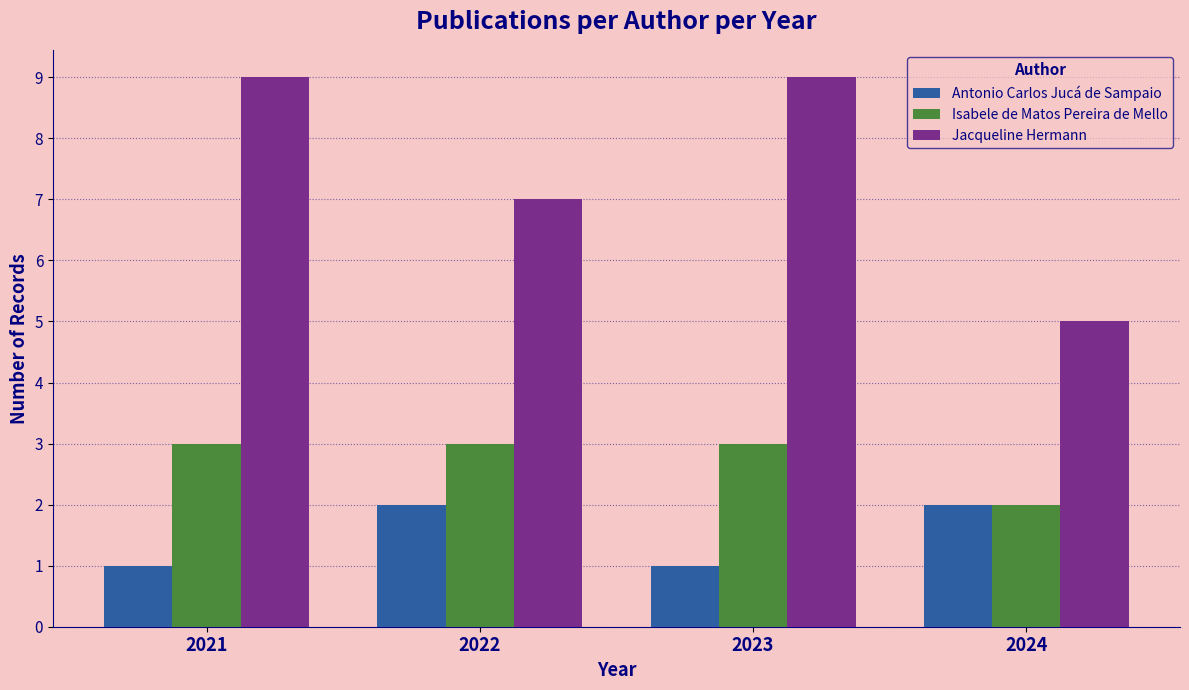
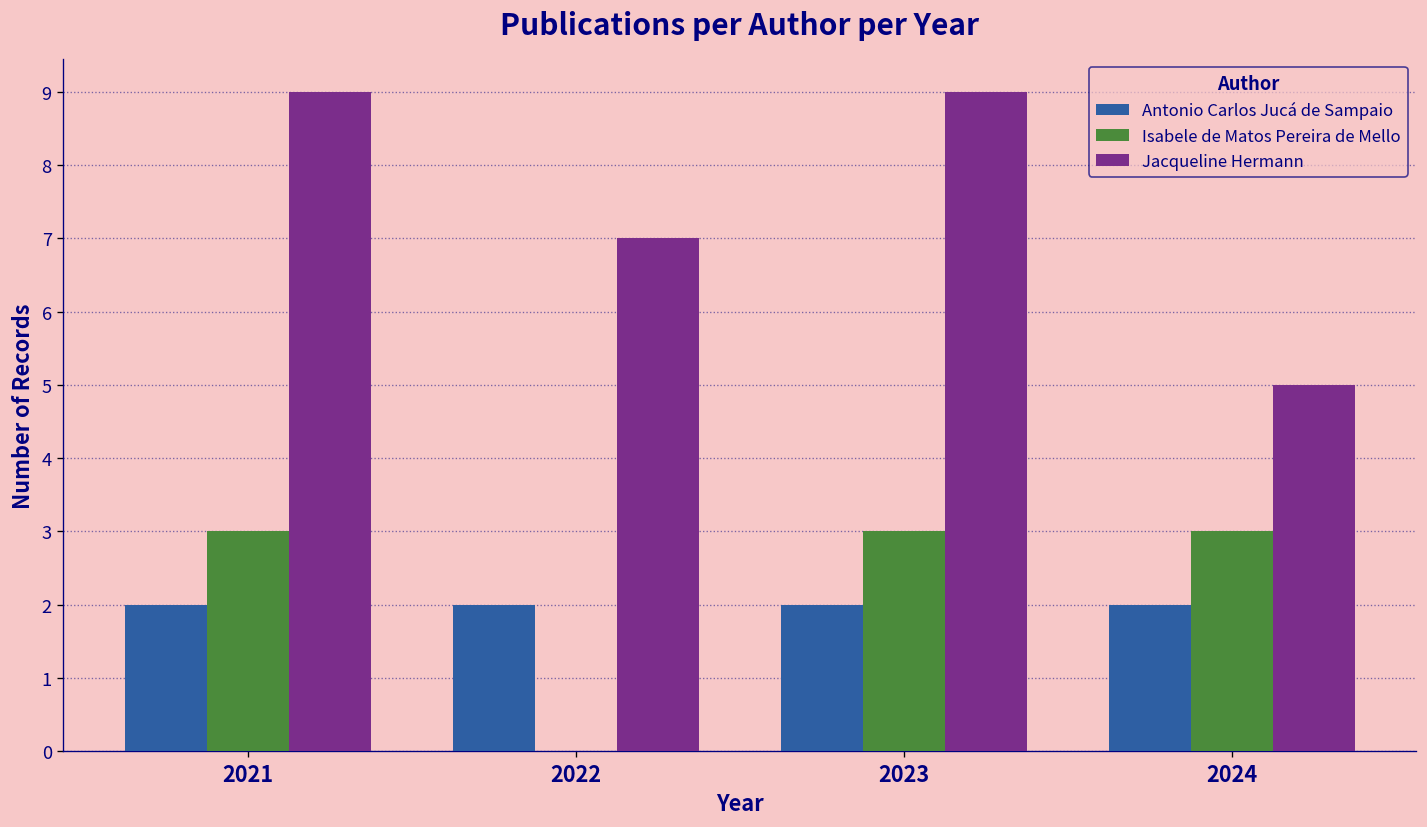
  {
    "Antonio Carlos Jucá de Sampaio": {
-     "2021": 1,
+     "2021": 2,
      "2022": 2,
-     "2023": 1,
+     "2023": 2,
      "2024": 2
    },
    "Isabele de Matos Pereira de Mello": {
      "2021": 3,
-     "2022": 3,
+     "2022": 0,
      "2023": 3,
-     "2024": 2
+     "2024": 3
    },
    "Jacqueline Hermann": {
      "2021": 9,
      "2022": 7,
      "2023": 9,
      "2024": 5
    }
  }
